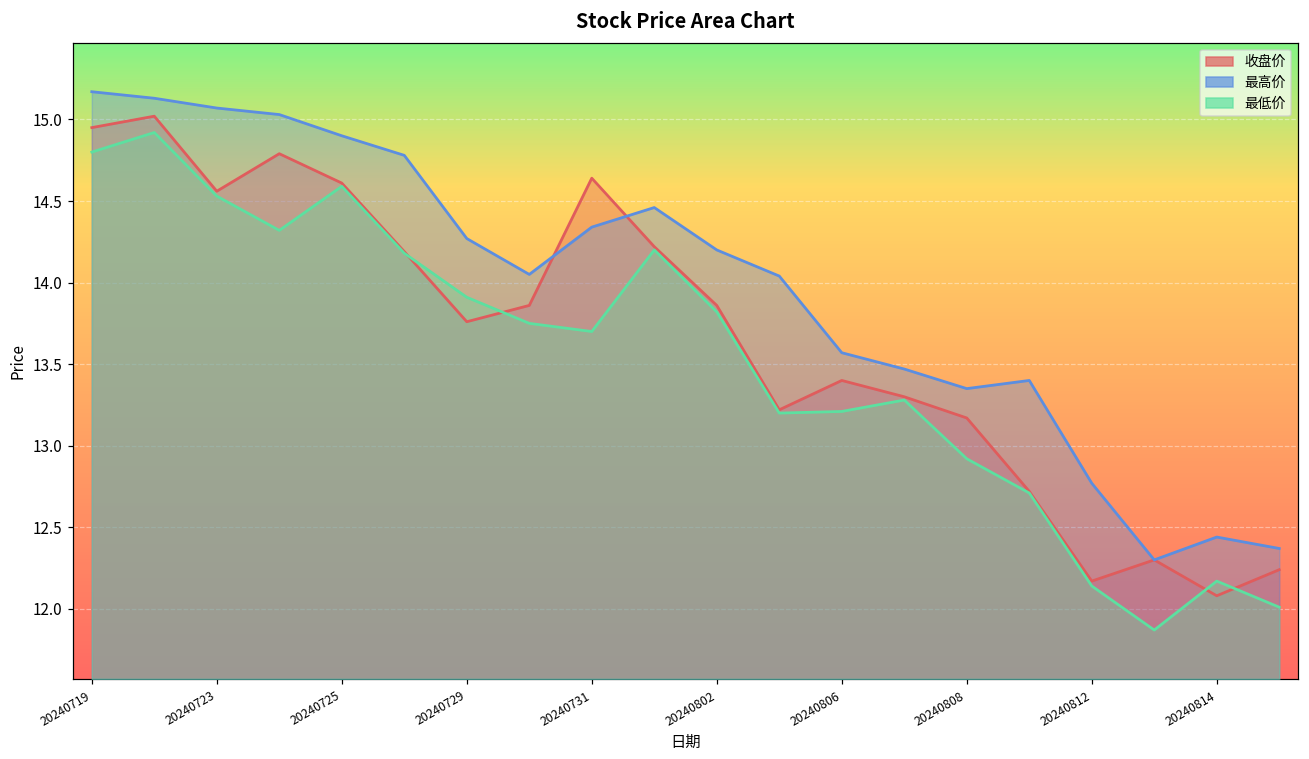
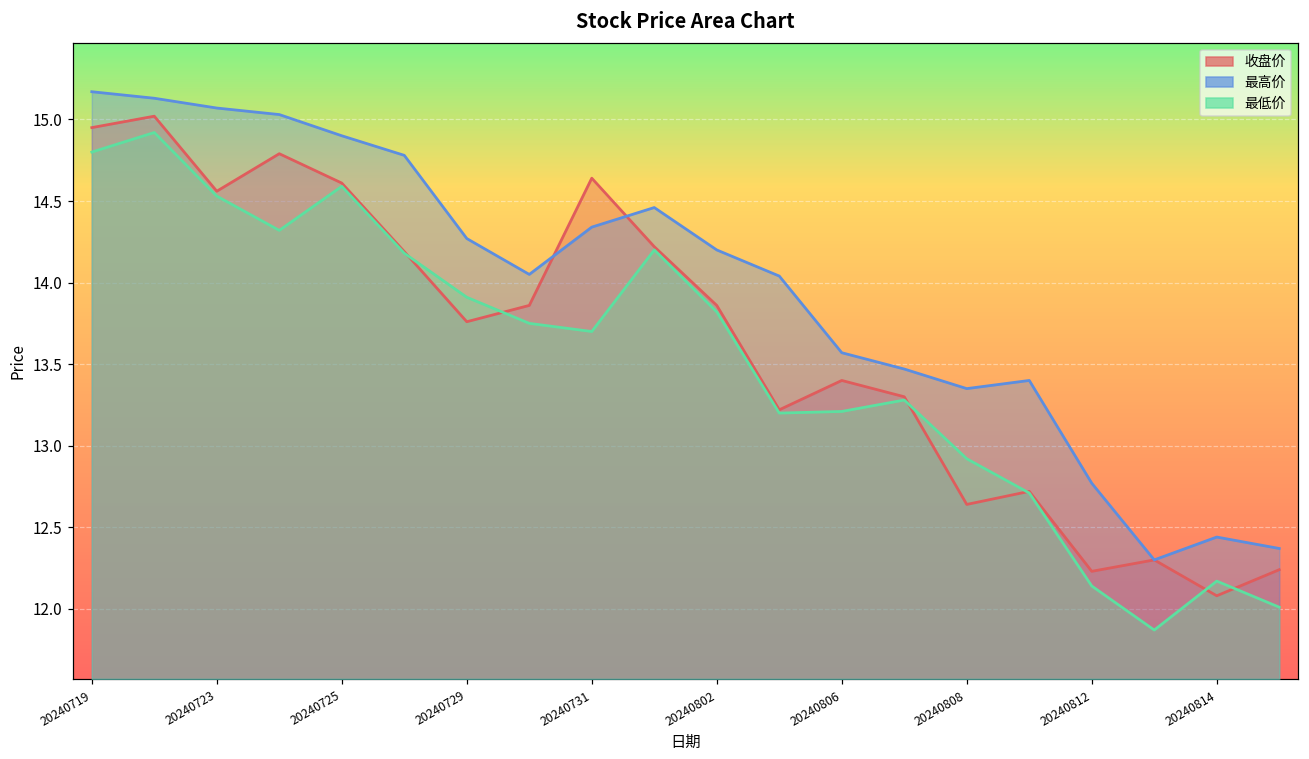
  {
    "收盘价": {
      "20240719": 14.95,
      "20240723": 14.56,
      "20240725": 14.61,
      "20240729": 13.76,
      "20240731": 14.64,
      "20240802": 13.86,
      "20240806": 13.40,
-     "20240808": 13.17,
-     "20240812": 12.17,
+     "20240808": 12.64,
+     "20240812": 12.23,
      "20240814": 12.08
    }
  }
